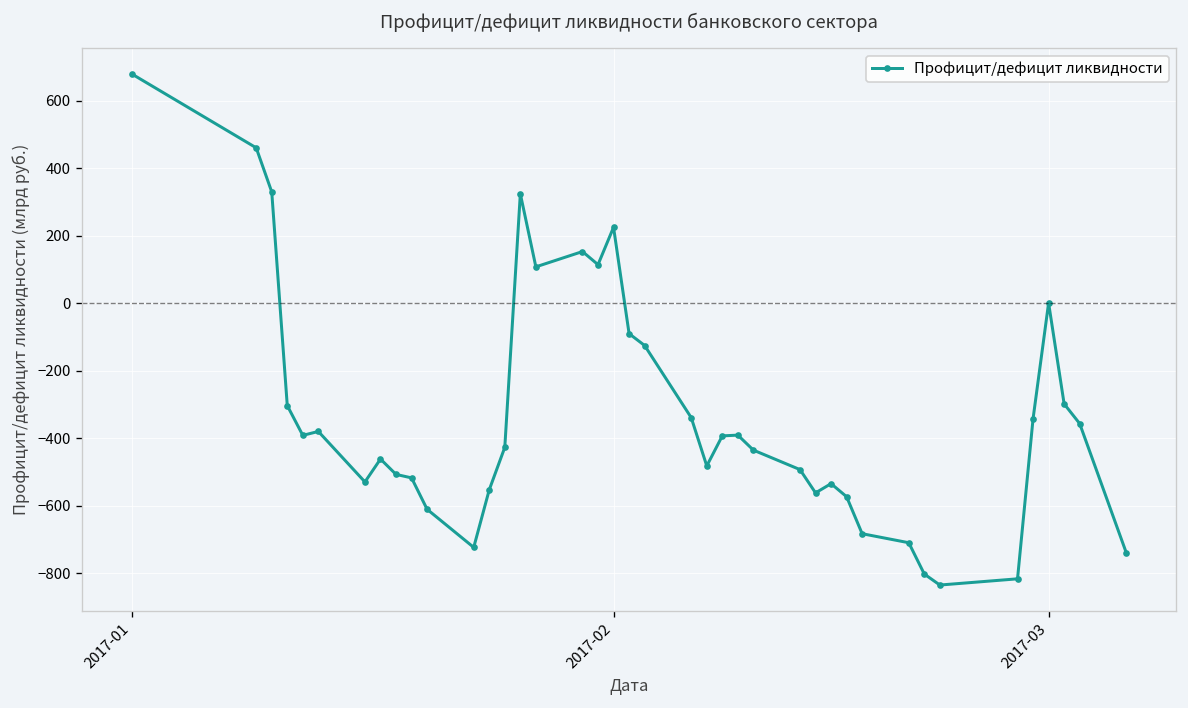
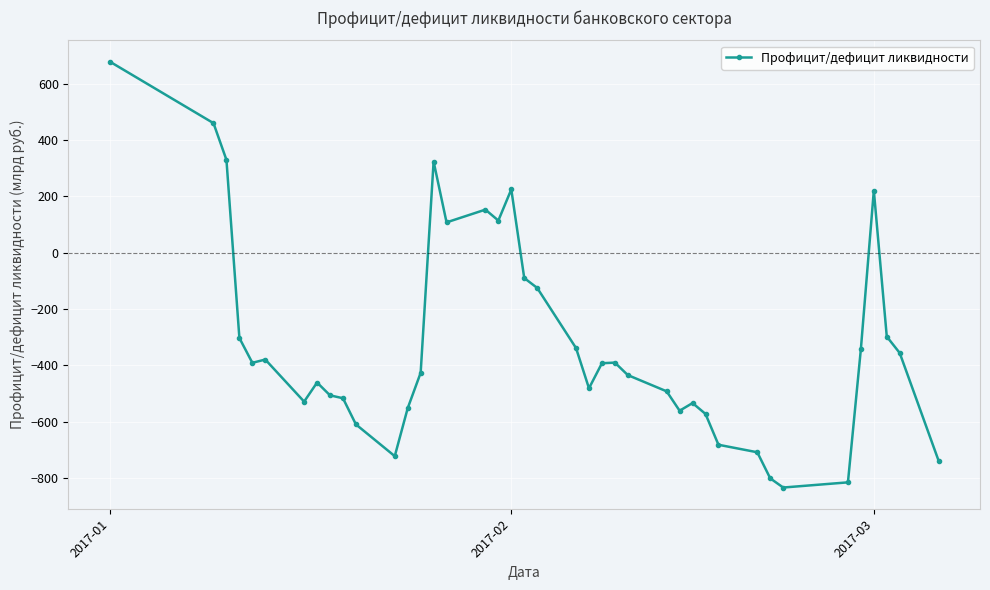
  {
    "2017-01": 680,
    "2017-02": 230,
-   "2017-03": 0
+   "2017-03": 220
  }
